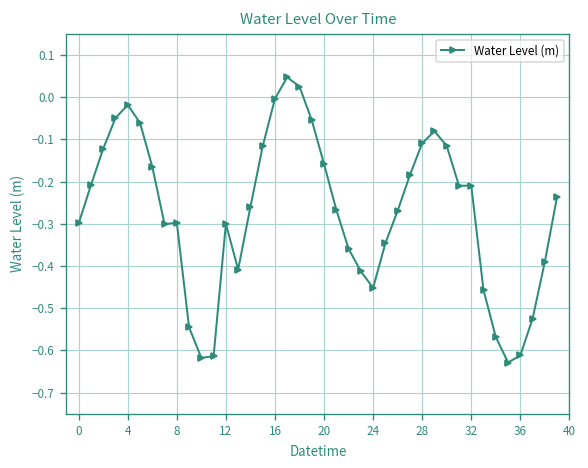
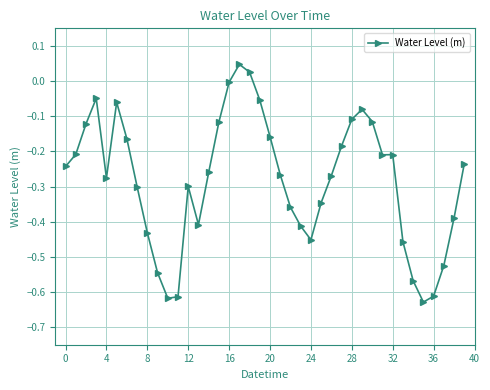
  {
-   "0": -0.30,
-   "4": -0.02,
-   "8": -0.30,
+   "0": -0.24,
+   "4": -0.28,
+   "8": -0.43,
    "12": -0.30,
    "16": 0.00,
    "20": -0.16,
    "24": -0.45,
    "28": -0.11,
    "32": -0.21,
    "36": -0.61
  }
